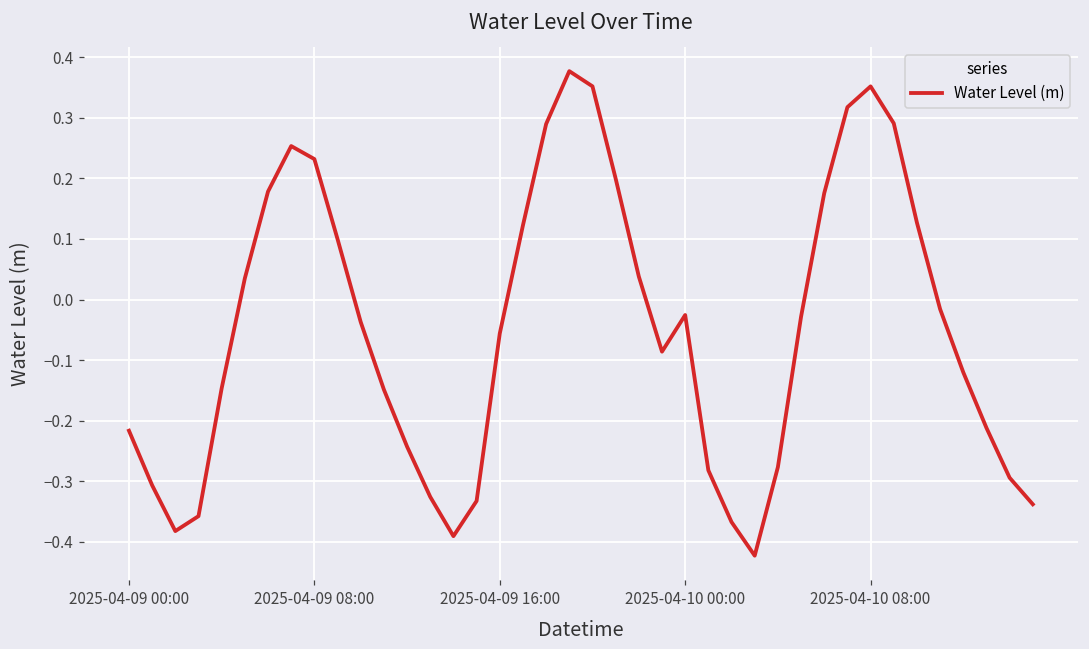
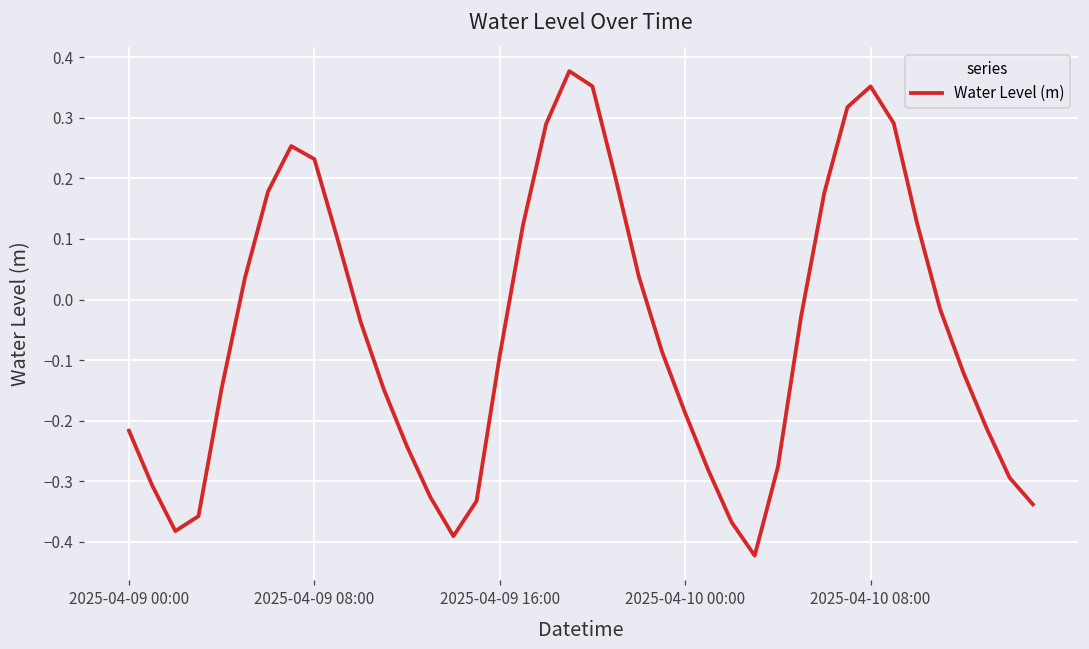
  {
    "2025-04-09 00:00": -0.22,
    "2025-04-09 08:00": 0.23,
-   "2025-04-09 16:00": -0.06,
-   "2025-04-10 00:00": -0.03,
+   "2025-04-09 16:00": -0.09,
+   "2025-04-10 00:00": -0.19,
    "2025-04-10 08:00": 0.35
  }
